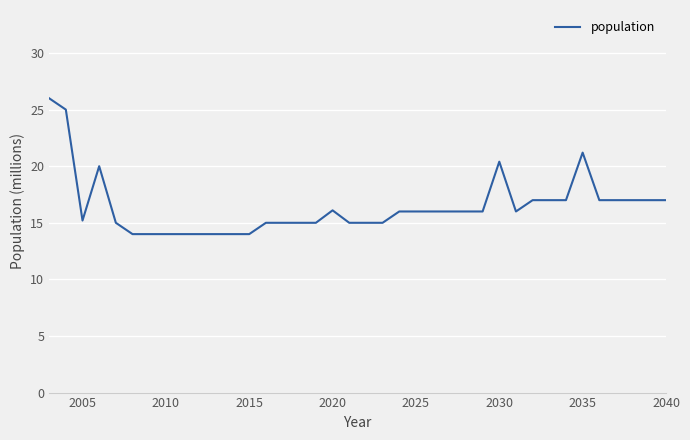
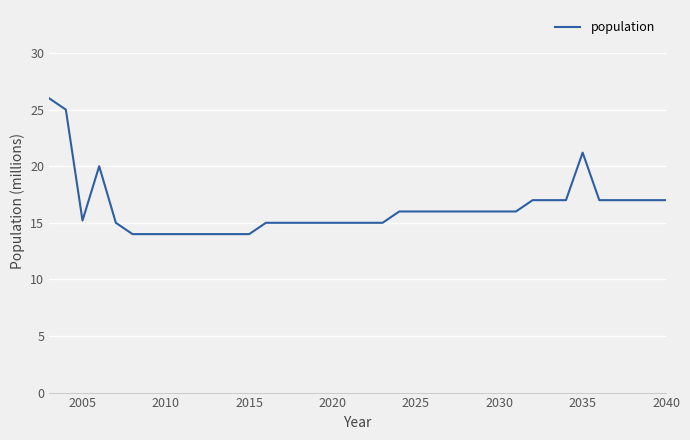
  {
    "2005": 15.2,
    "2010": 14.0,
    "2015": 14.0,
-   "2020": 16.1,
+   "2020": 15.0,
    "2025": 16.0,
-   "2030": 20.4,
+   "2030": 16.0,
    "2035": 21.2,
    "2040": 17.0
  }
